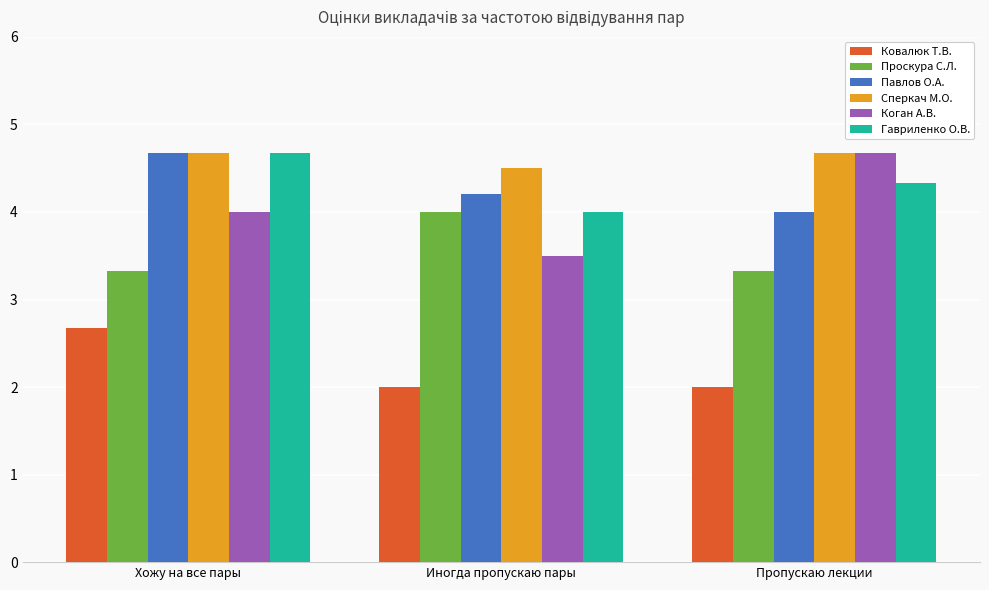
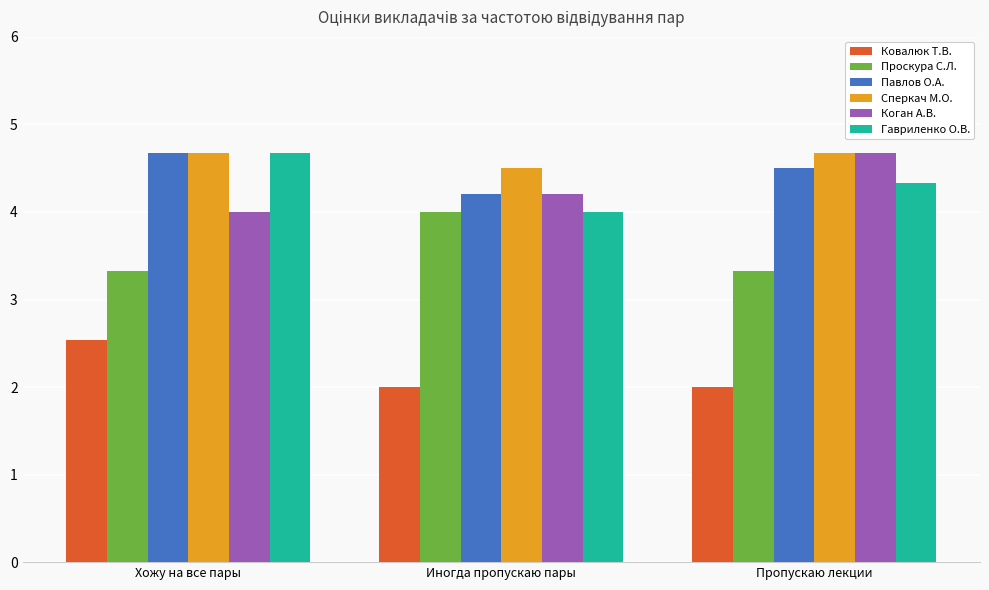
  {
    "Ковалюк Т.В.": {
-     "Хожу на все пары": 2.7,
+     "Хожу на все пары": 2.5,
      "Иногда пропускаю пары": 2.0,
      "Пропускаю лекции": 2.0
    },
    "Проскура С.Л.": {
      "Хожу на все пары": 3.3,
      "Иногда пропускаю пары": 4.0,
      "Пропускаю лекции": 3.3
    },
    "Павлов О.А.": {
      "Хожу на все пары": 4.7,
      "Иногда пропускаю пары": 4.2,
-     "Пропускаю лекции": 4.0
+     "Пропускаю лекции": 4.5
    },
    "Сперкач М.О.": {
      "Хожу на все пары": 4.7,
      "Иногда пропускаю пары": 4.5,
      "Пропускаю лекции": 4.7
    },
    "Коган А.В.": {
      "Хожу на все пары": 4.0,
-     "Иногда пропускаю пары": 3.5,
+     "Иногда пропускаю пары": 4.2,
      "Пропускаю лекции": 4.7
    },
    "Гавриленко О.В.": {
      "Хожу на все пары": 4.7,
      "Иногда пропускаю пары": 4.0,
      "Пропускаю лекции": 4.3
    }
  }
